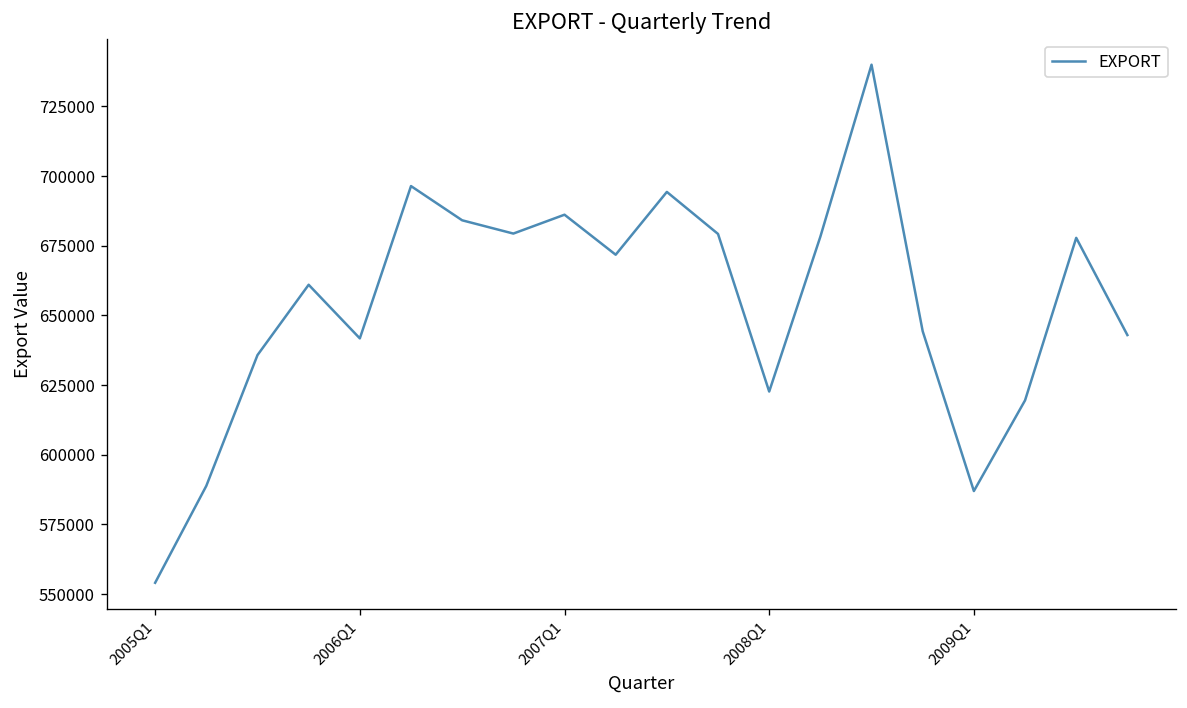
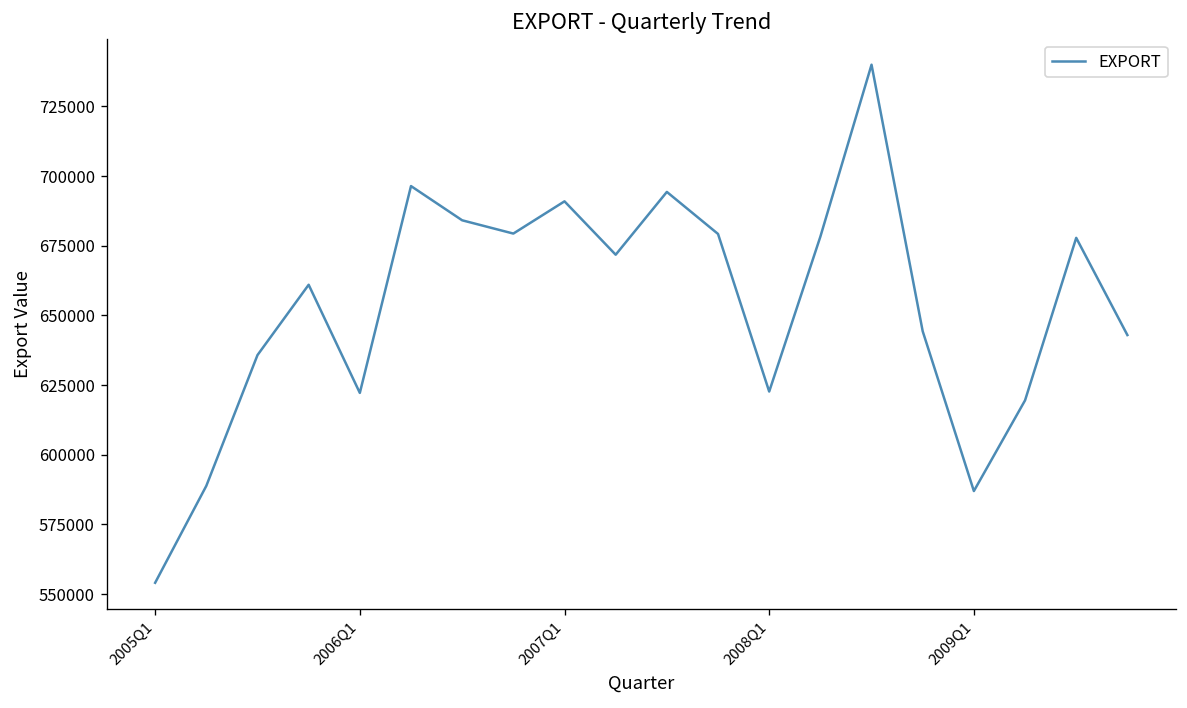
  {
    "2005Q1": 554000,
-   "2006Q1": 642000,
-   "2007Q1": 686000,
+   "2006Q1": 622000,
+   "2007Q1": 691000,
    "2008Q1": 623000,
    "2009Q1": 587000
  }
